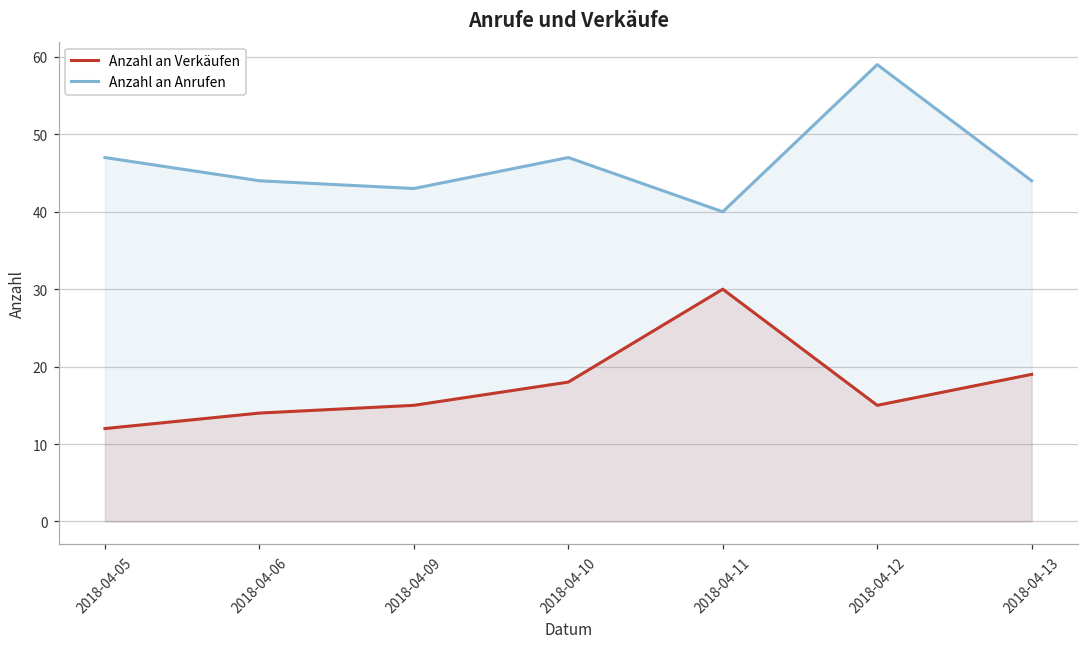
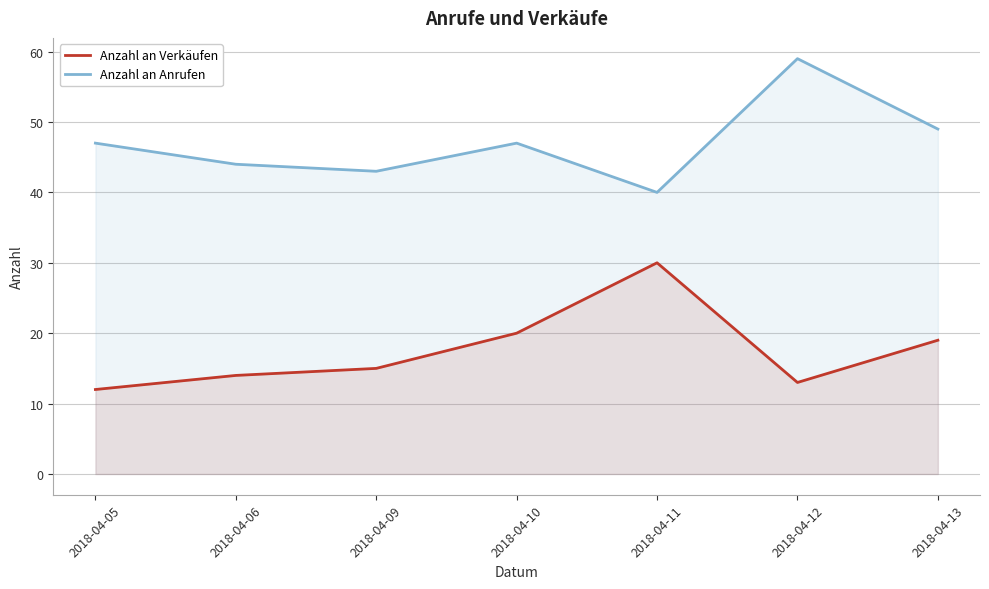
  {
    "Anzahl an Verkäufen": {
      "2018-04-05": 12,
      "2018-04-06": 14,
      "2018-04-09": 15,
-     "2018-04-10": 18,
+     "2018-04-10": 20,
      "2018-04-11": 30,
-     "2018-04-12": 15,
+     "2018-04-12": 13,
      "2018-04-13": 19
    },
    "Anzahl an Anrufen": {
      "2018-04-05": 47,
      "2018-04-06": 44,
      "2018-04-09": 43,
      "2018-04-10": 47,
      "2018-04-11": 40,
      "2018-04-12": 59,
-     "2018-04-13": 44
+     "2018-04-13": 49
    }
  }
